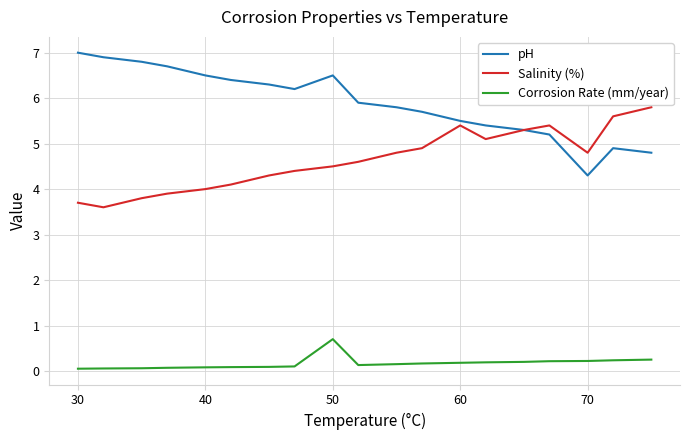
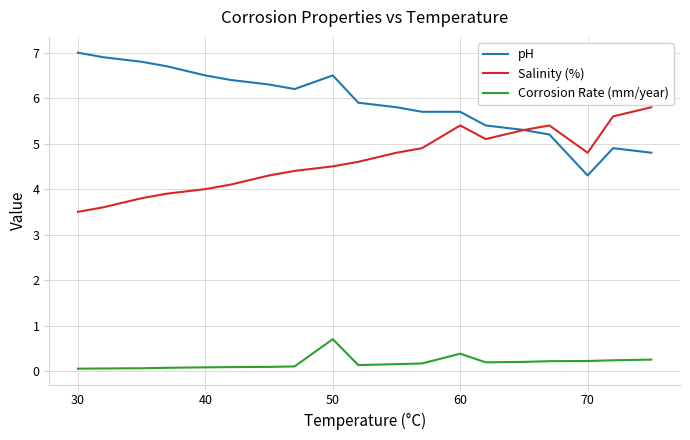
  {
    "pH": {
      "30": 7.0,
      "40": 6.5,
      "50": 6.5,
-     "60": 5.5,
+     "60": 5.7,
      "70": 4.3
    },
    "Salinity (%)": {
-     "30": 3.7,
+     "30": 3.5,
      "40": 4.0,
      "50": 4.5,
      "60": 5.4,
      "70": 4.8
    },
    "Corrosion Rate (mm/year)": {
      "30": 0.1,
      "40": 0.1,
      "50": 0.7,
-     "60": 0.2,
+     "60": 0.4,
      "70": 0.2
    }
  }
